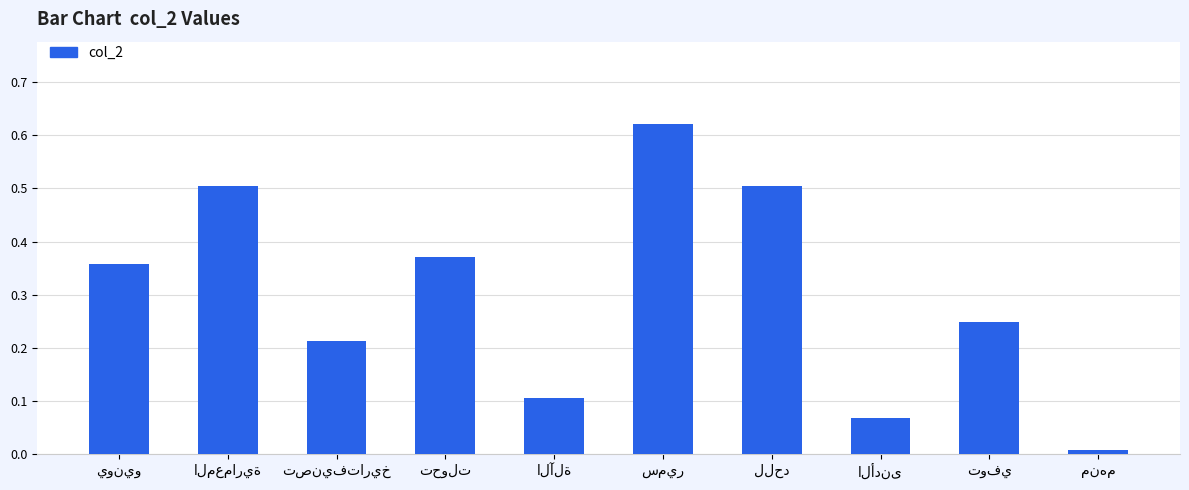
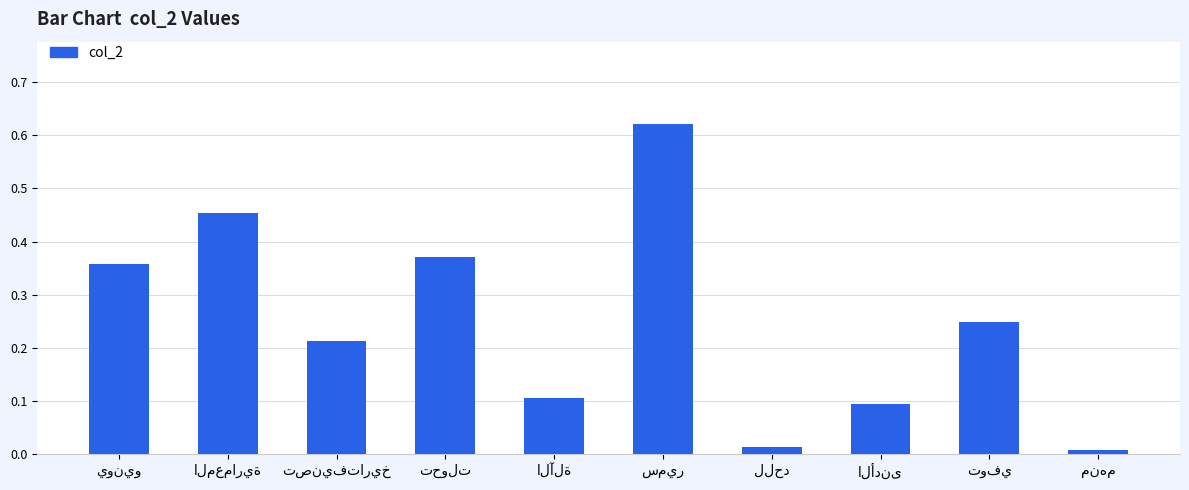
  {
    "يونيو": 0.36,
-   "المعمارية": 0.50,
+   "المعمارية": 0.45,
    "تصنيفتاريخ": 0.21,
    "تحولت": 0.37,
    "الآلة": 0.11,
    "سمير": 0.62,
-   "للحد": 0.50,
-   "الأدنى": 0.07,
+   "للحد": 0.01,
+   "الأدنى": 0.09,
    "توفي": 0.25,
    "منهم": 0.01
  }
